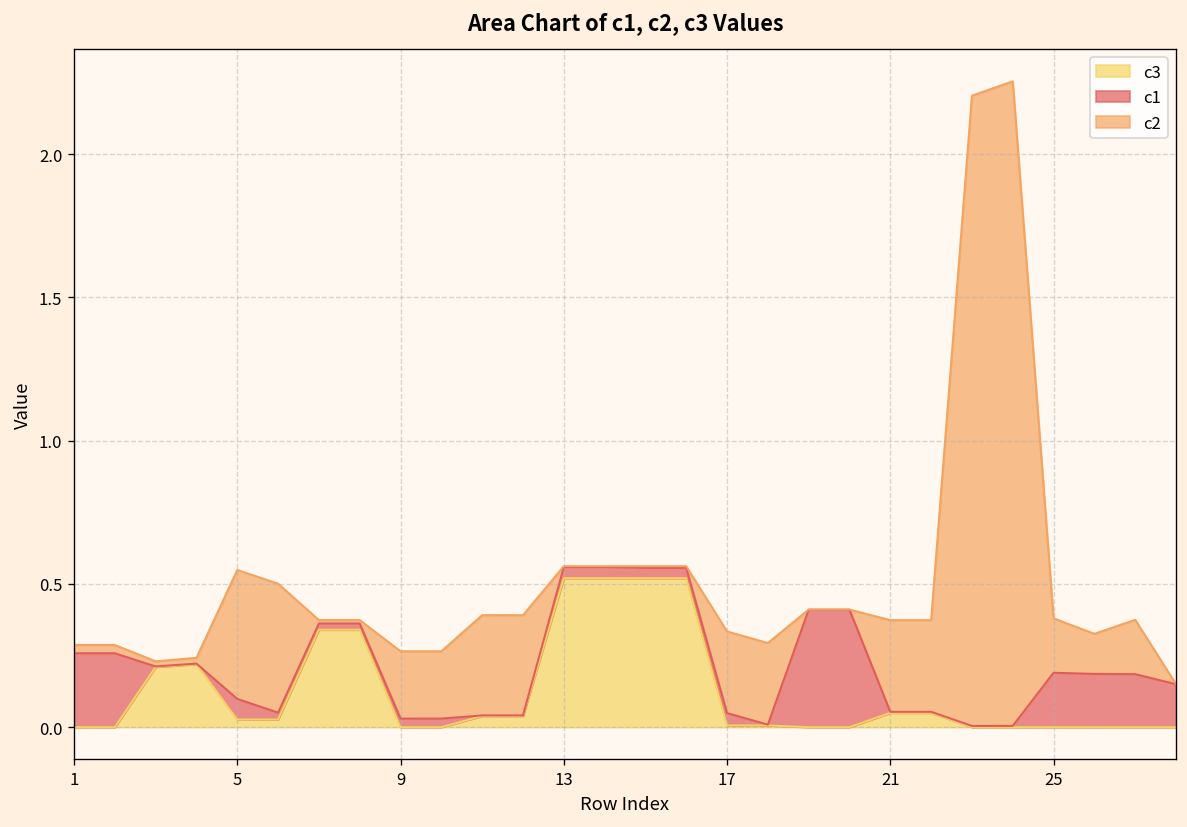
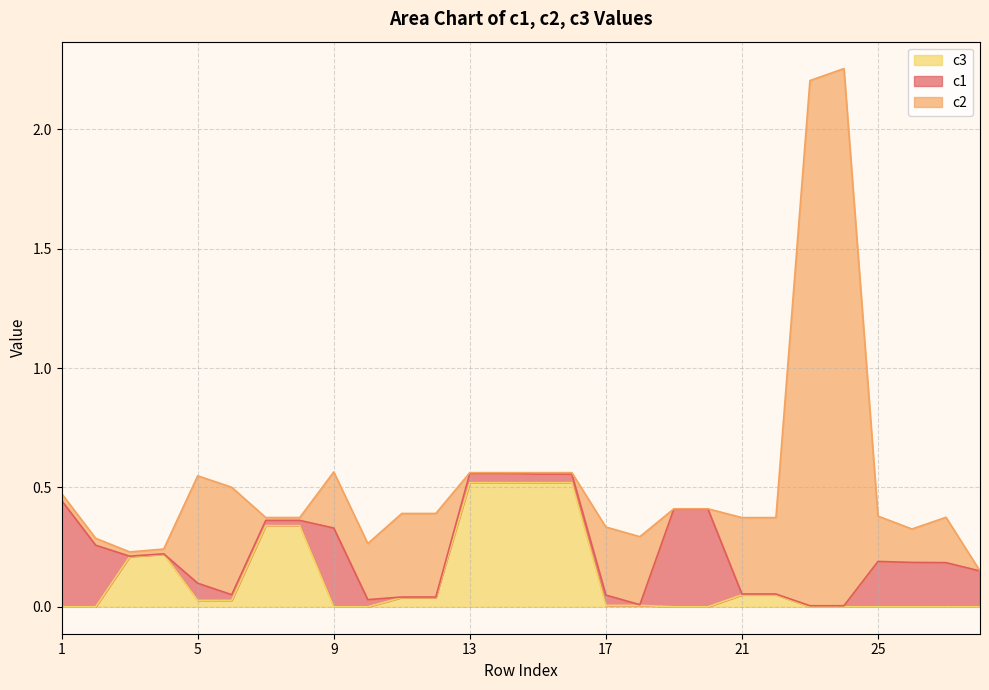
  {
    "c1": {
-     "1": 0.26,
+     "1": 0.45,
      "5": 0.07,
-     "9": 0.03,
+     "9": 0.33,
      "17": 0.04,
      "25": 0.19
    }
  }
